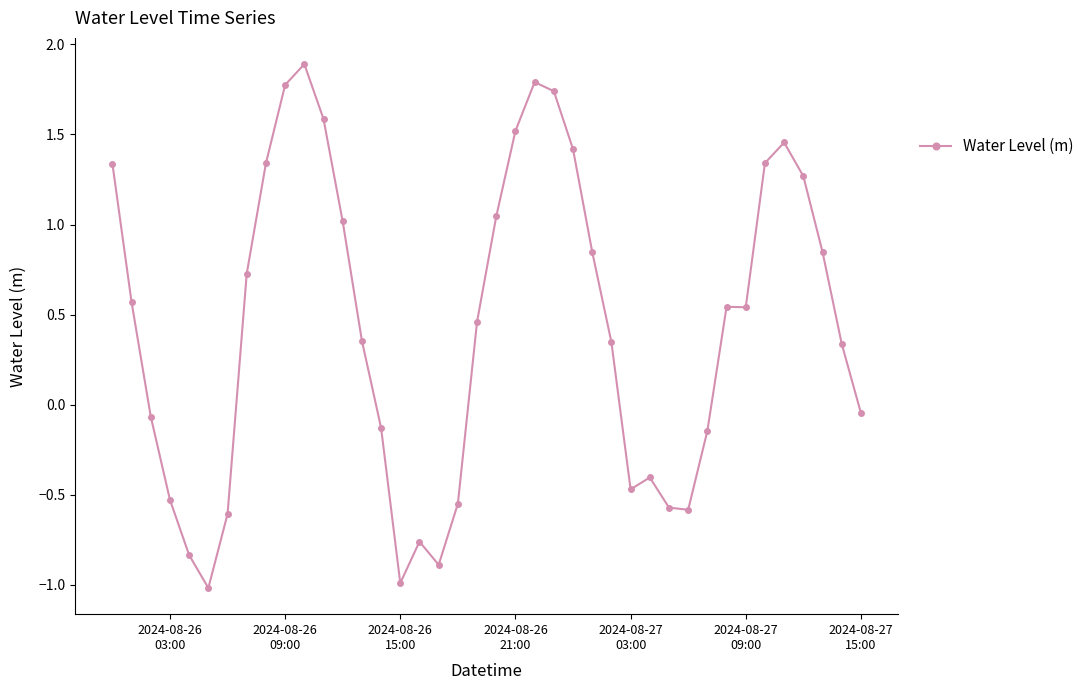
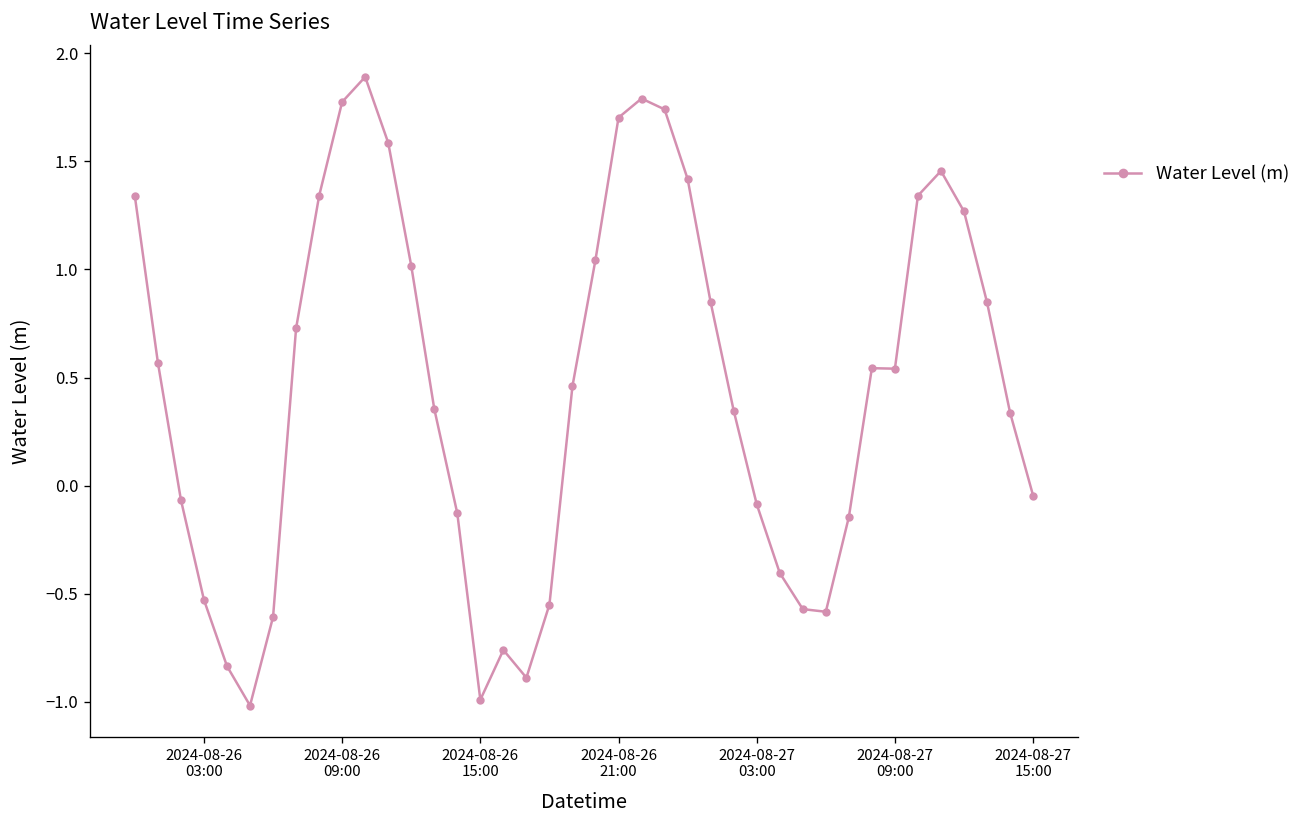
  {
    "2024-08-26 03:00": -0.53,
    "2024-08-26 09:00": 1.77,
    "2024-08-26 15:00": -0.99,
-   "2024-08-26 21:00": 1.52,
-   "2024-08-27 03:00": -0.47,
+   "2024-08-26 21:00": 1.70,
+   "2024-08-27 03:00": -0.09,
    "2024-08-27 09:00": 0.54,
    "2024-08-27 15:00": -0.05
  }
